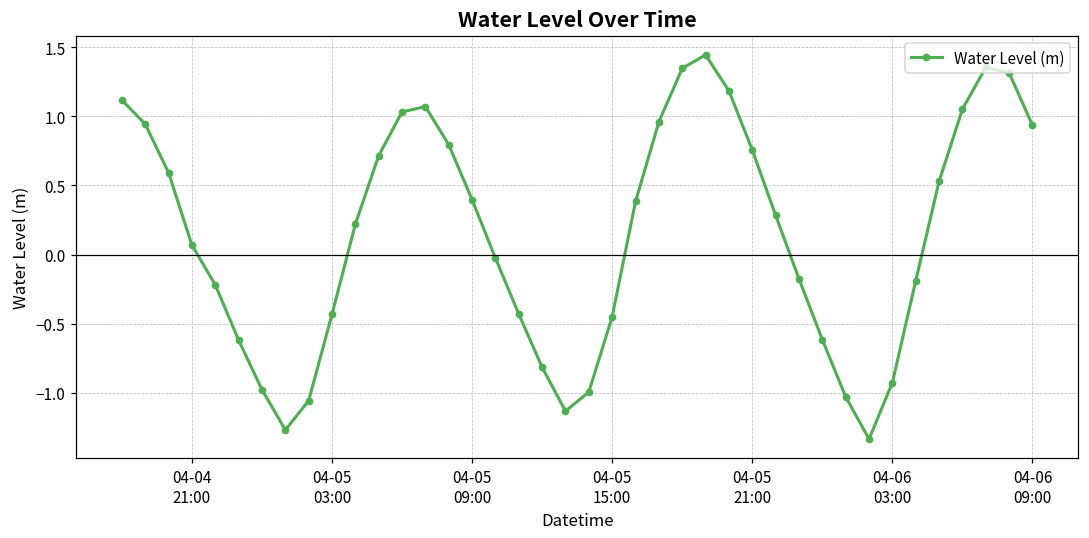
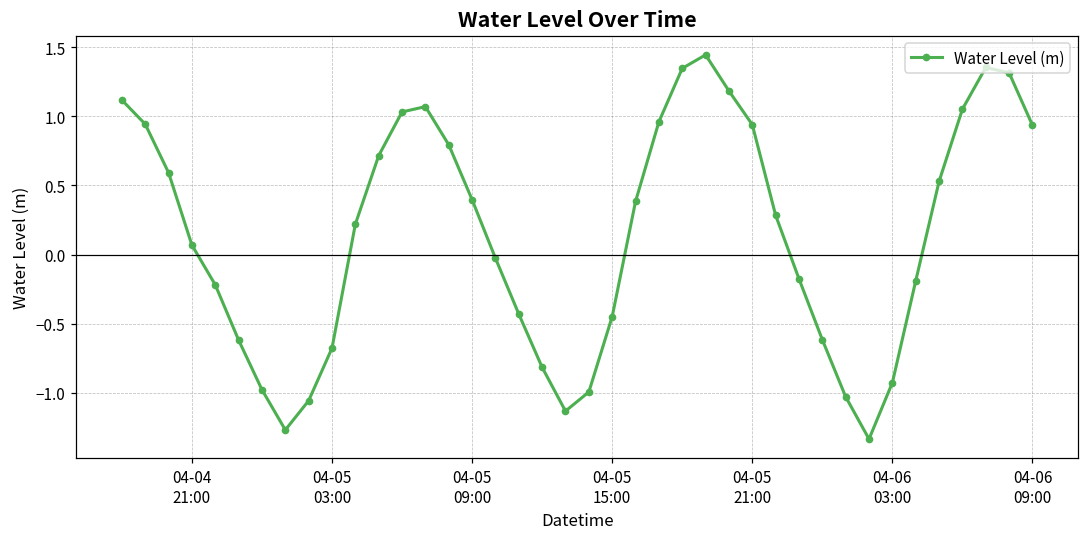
  {
    "04-04 21:00": 0.07,
-   "04-05 03:00": -0.43,
+   "04-05 03:00": -0.68,
    "04-05 09:00": 0.40,
    "04-05 15:00": -0.45,
-   "04-05 21:00": 0.76,
+   "04-05 21:00": 0.94,
    "04-06 03:00": -0.93,
    "04-06 09:00": 0.94
  }
